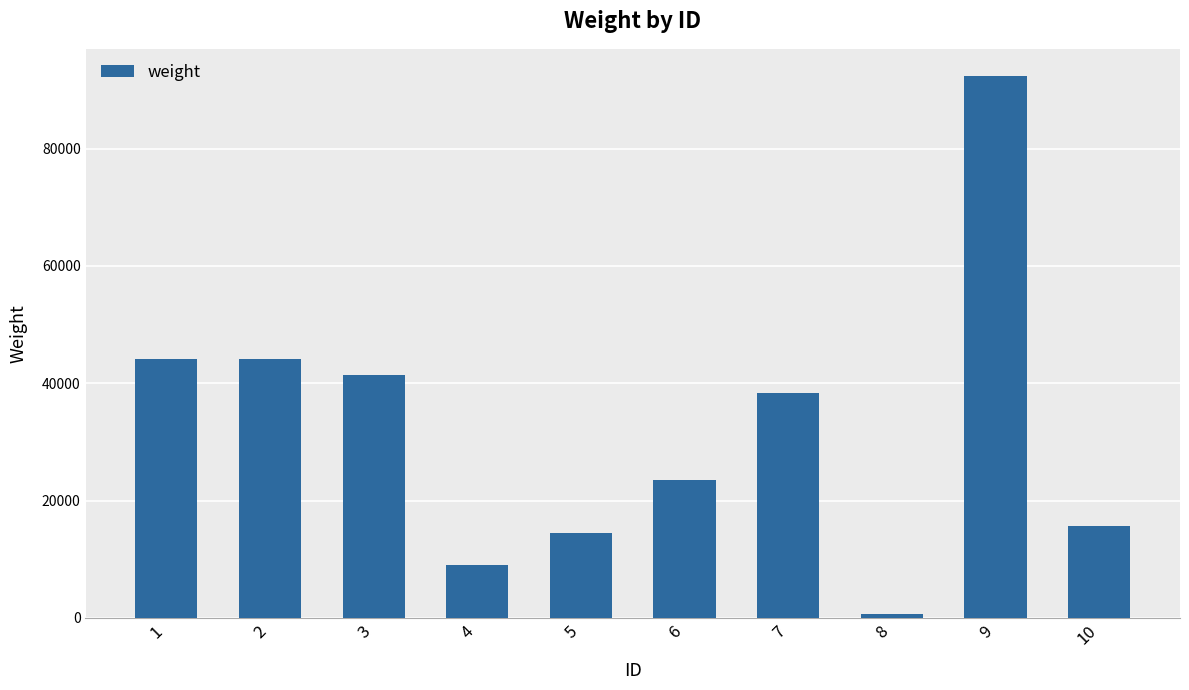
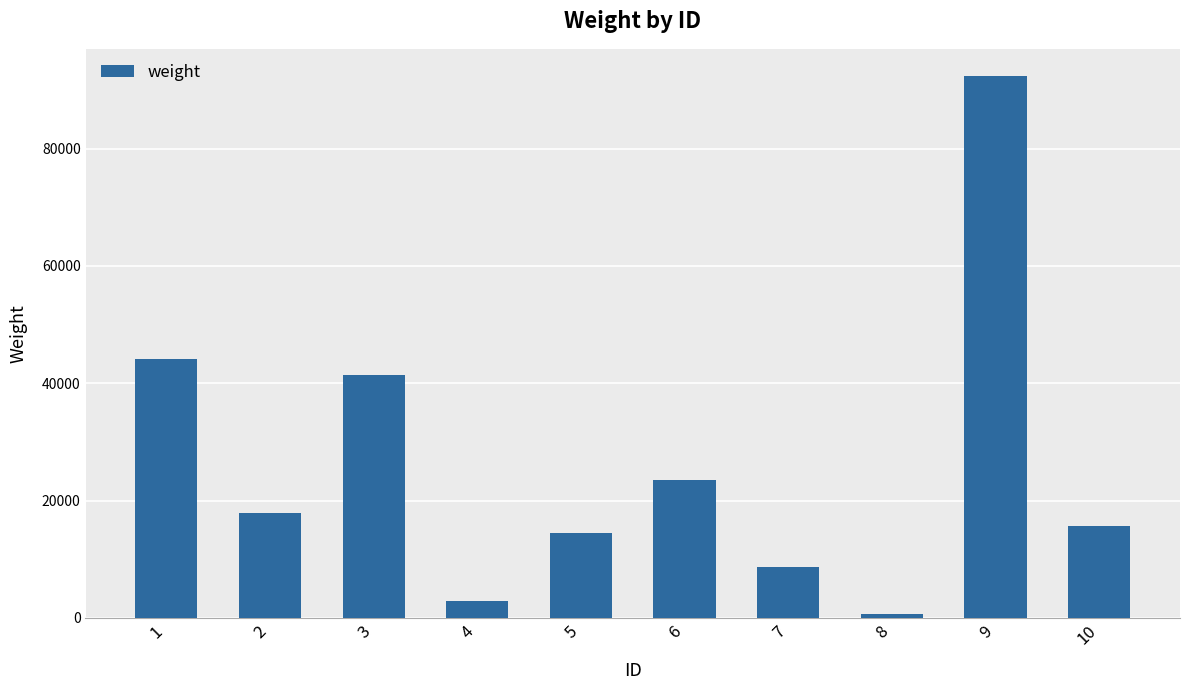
  {
    "1": 44000,
-   "2": 44000,
+   "2": 18000,
    "3": 41000,
-   "4": 9000,
+   "4": 3000,
    "5": 15000,
    "6": 24000,
-   "7": 38000,
+   "7": 9000,
    "8": 1000,
    "9": 92000,
    "10": 16000
  }
